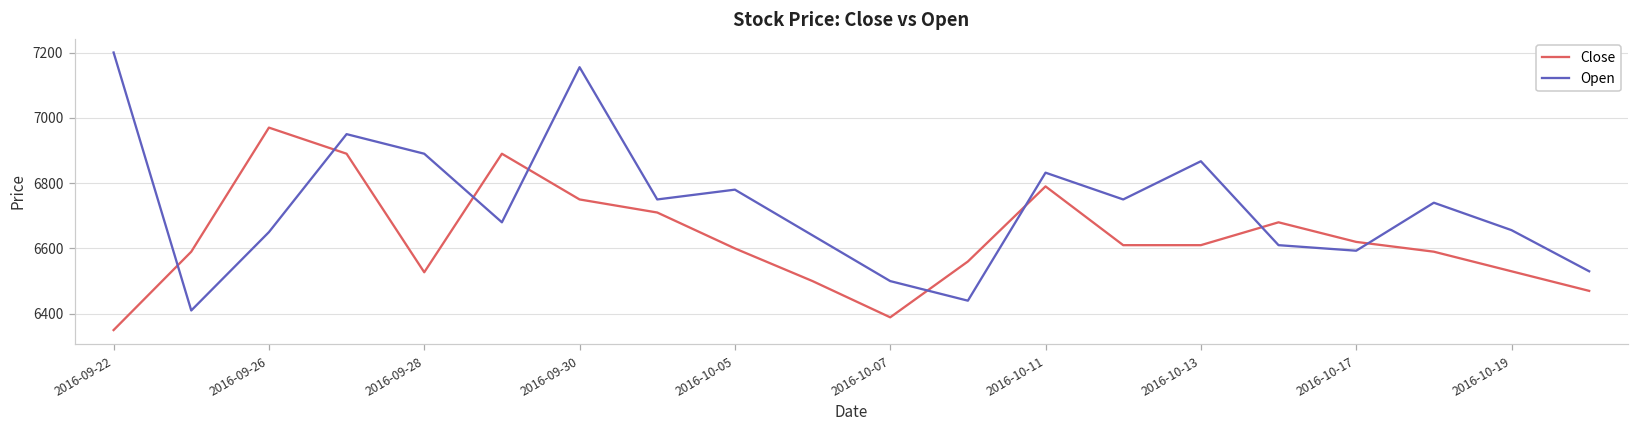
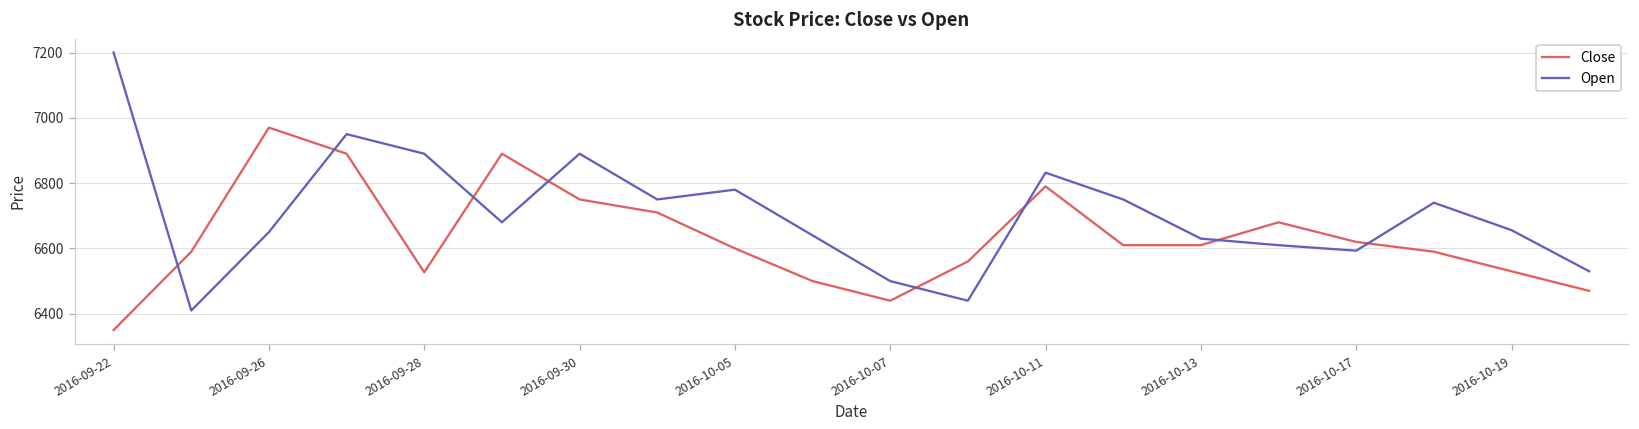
  {
    "Close": {
      "2016-09-22": 6350,
      "2016-09-26": 6970,
      "2016-09-28": 6530,
      "2016-09-30": 6750,
      "2016-10-05": 6600,
-     "2016-10-07": 6390,
+     "2016-10-07": 6440,
      "2016-10-11": 6790,
      "2016-10-13": 6610,
      "2016-10-17": 6620,
      "2016-10-19": 6530
    },
    "Open": {
      "2016-09-22": 7200,
      "2016-09-26": 6650,
      "2016-09-28": 6890,
-     "2016-09-30": 7160,
+     "2016-09-30": 6890,
      "2016-10-05": 6780,
      "2016-10-07": 6500,
      "2016-10-11": 6830,
-     "2016-10-13": 6870,
+     "2016-10-13": 6630,
      "2016-10-17": 6590,
      "2016-10-19": 6660
    }
  }
